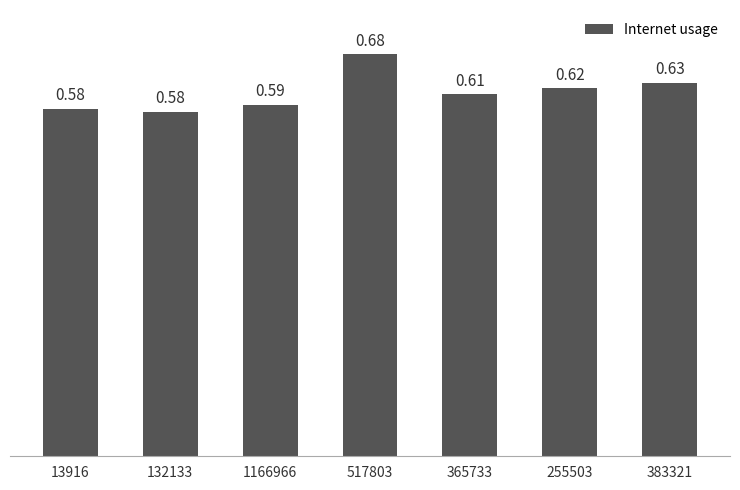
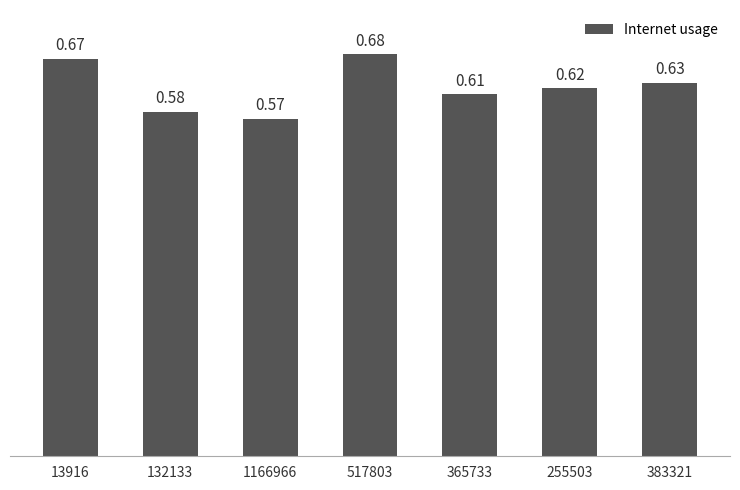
  {
-   "13916": 0.58,
+   "13916": 0.67,
    "132133": 0.58,
-   "1166966": 0.59,
+   "1166966": 0.57,
    "517803": 0.68,
    "365733": 0.61,
    "255503": 0.62,
    "383321": 0.63
  }
